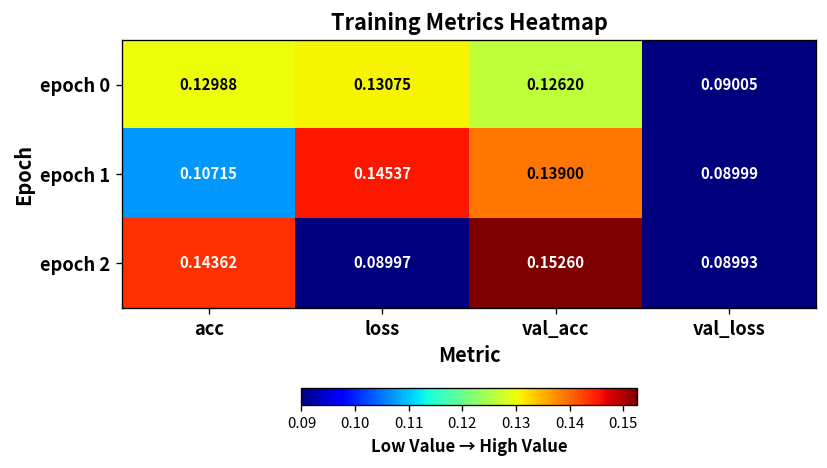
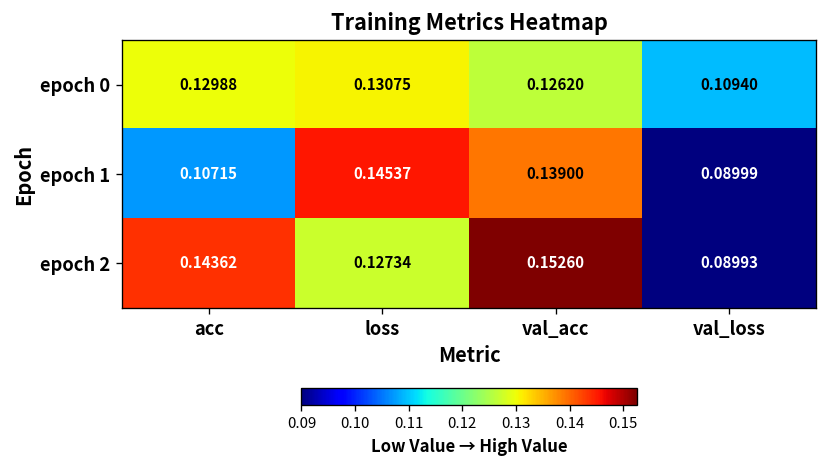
  {
    "epoch 0": {
      "acc": 0.12988,
      "loss": 0.13075,
      "val_acc": 0.12620,
-     "val_loss": 0.09005
+     "val_loss": 0.10940
    },
    "epoch 1": {
      "acc": 0.10715,
      "loss": 0.14537,
      "val_acc": 0.13900,
      "val_loss": 0.08999
    },
    "epoch 2": {
      "acc": 0.14362,
-     "loss": 0.08997,
+     "loss": 0.12734,
      "val_acc": 0.15260,
      "val_loss": 0.08993
    }
  }
